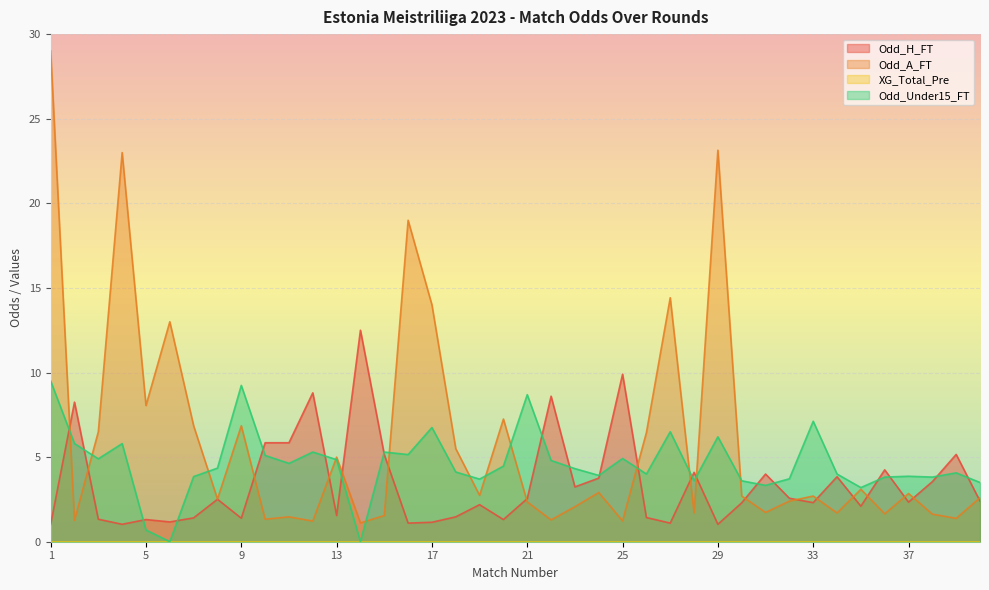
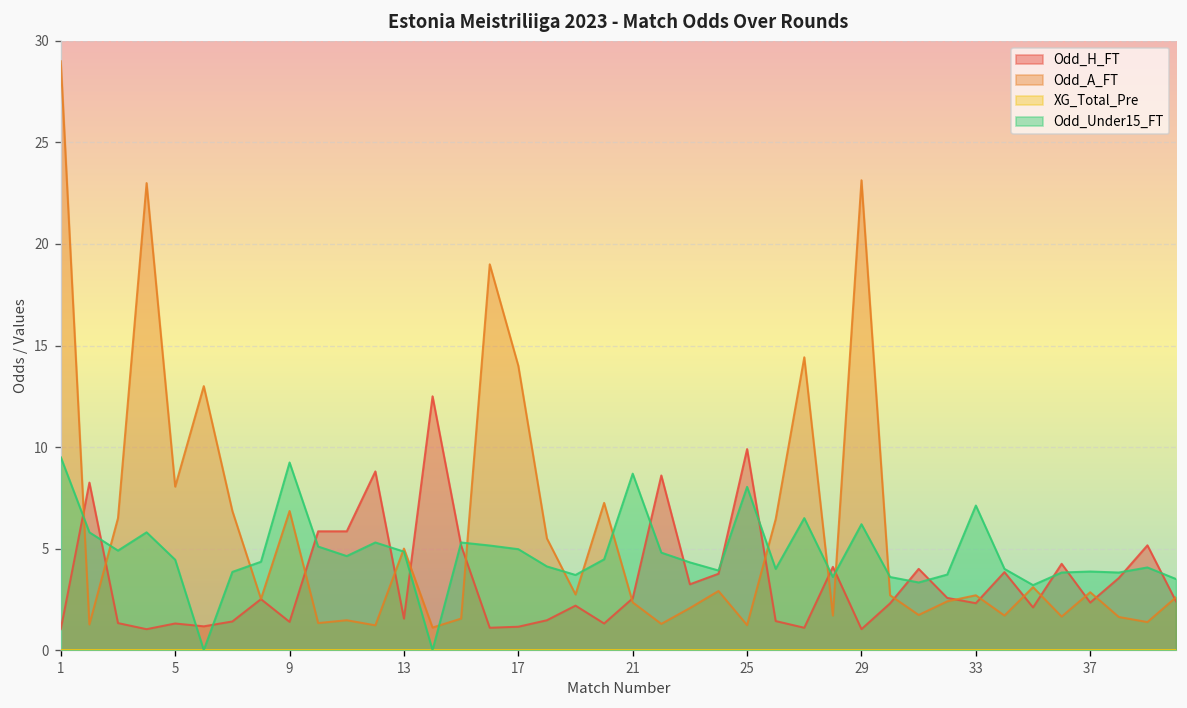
  {
    "Odd_Under15_FT": {
      "1": 9.5,
-     "5": 0.7,
+     "5": 4.5,
      "9": 9.2,
      "13": 4.9,
-     "17": 6.8,
+     "17": 5.0,
      "21": 8.7,
-     "25": 4.9,
+     "25": 8.0,
      "29": 6.2,
      "33": 7.1,
      "37": 3.9
    }
  }
